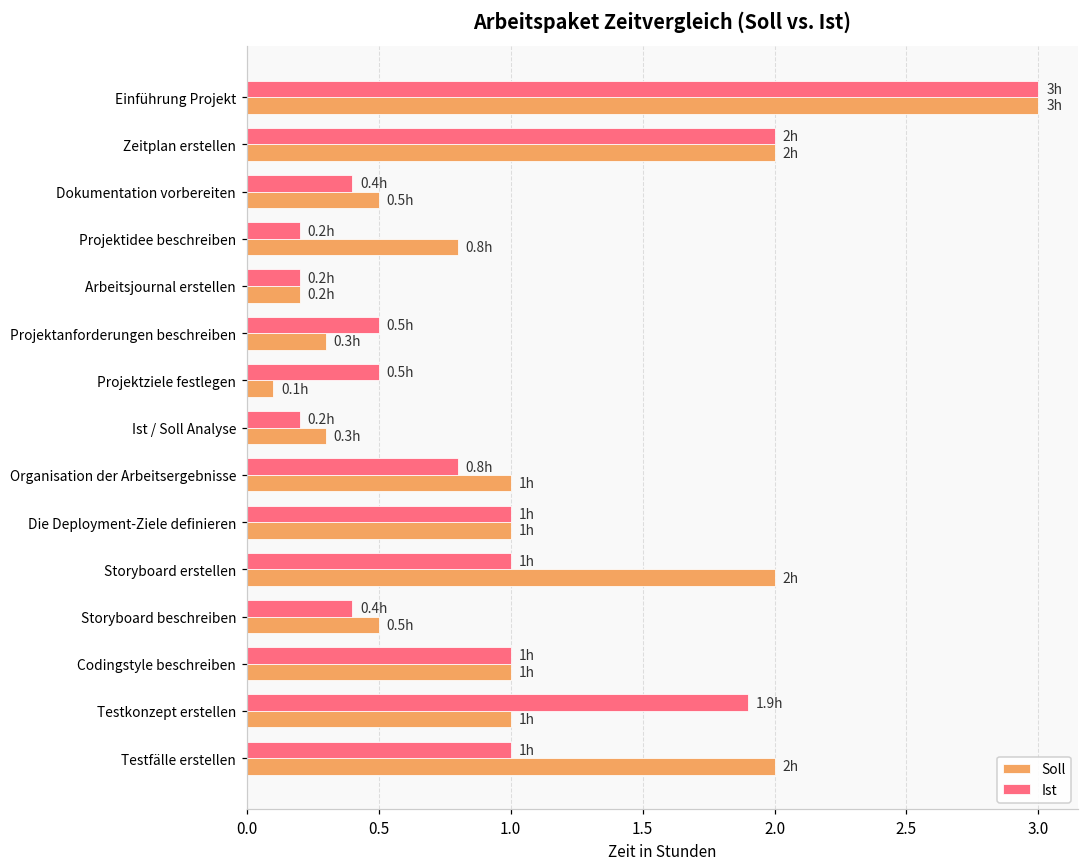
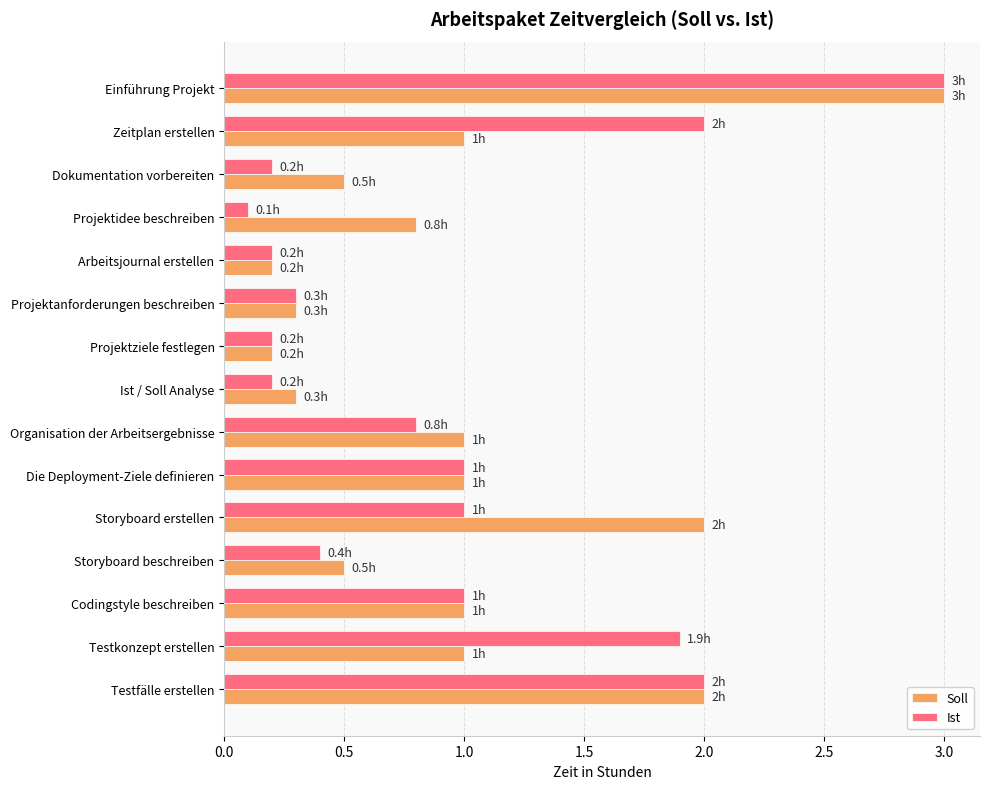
  {
    "Soll": {
      "Einführung Projekt": "3h",
-     "Zeitplan erstellen": "2h",
+     "Zeitplan erstellen": "1h",
      "Dokumentation vorbereiten": "0.5h",
      "Projektidee beschreiben": "0.8h",
      "Arbeitsjournal erstellen": "0.2h",
      "Projektanforderungen beschreiben": "0.3h",
-     "Projektziele festlegen": "0.1h",
+     "Projektziele festlegen": "0.2h",
      "Ist / Soll Analyse": "0.3h",
      "Organisation der Arbeitsergebnisse": "1h",
      "Die Deployment-Ziele definieren": "1h",
      "Storyboard erstellen": "2h",
      "Storyboard beschreiben": "0.5h",
      "Codingstyle beschreiben": "1h",
      "Testkonzept erstellen": "1h",
      "Testfälle erstellen": "2h"
    },
    "Ist": {
      "Einführung Projekt": "3h",
      "Zeitplan erstellen": "2h",
-     "Dokumentation vorbereiten": "0.4h",
-     "Projektidee beschreiben": "0.2h",
+     "Dokumentation vorbereiten": "0.2h",
+     "Projektidee beschreiben": "0.1h",
      "Arbeitsjournal erstellen": "0.2h",
-     "Projektanforderungen beschreiben": "0.5h",
-     "Projektziele festlegen": "0.5h",
+     "Projektanforderungen beschreiben": "0.3h",
+     "Projektziele festlegen": "0.2h",
      "Ist / Soll Analyse": "0.2h",
      "Organisation der Arbeitsergebnisse": "0.8h",
      "Die Deployment-Ziele definieren": "1h",
      "Storyboard erstellen": "1h",
      "Storyboard beschreiben": "0.4h",
      "Codingstyle beschreiben": "1h",
      "Testkonzept erstellen": "1.9h",
-     "Testfälle erstellen": "1h"
+     "Testfälle erstellen": "2h"
    }
  }
